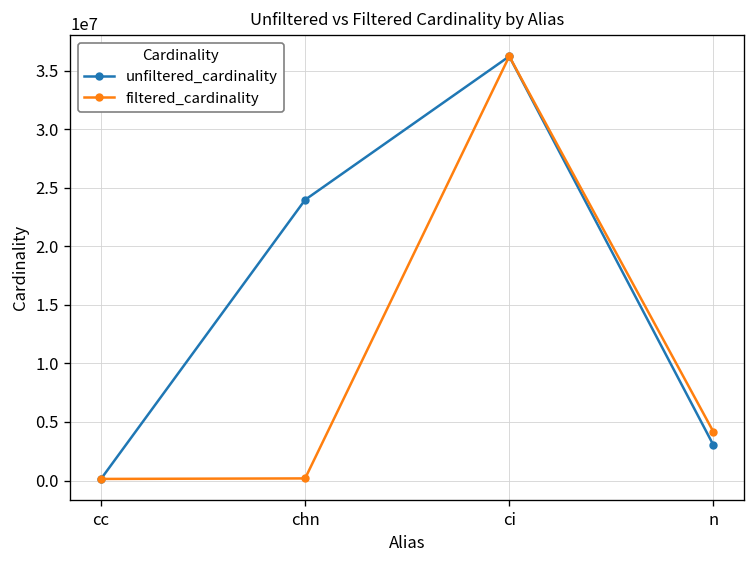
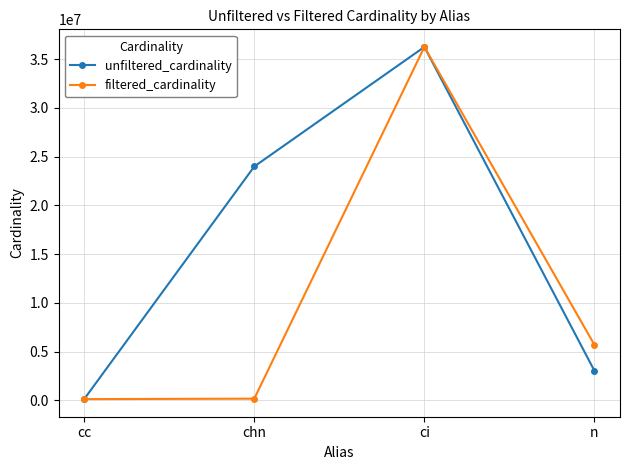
  {
    "unfiltered_cardinality": {
      "chn": 24000000,
      "n": 3000000
    },
    "filtered_cardinality": {
      "chn": 0,
-     "n": 4000000
+     "n": 6000000
    }
  }
